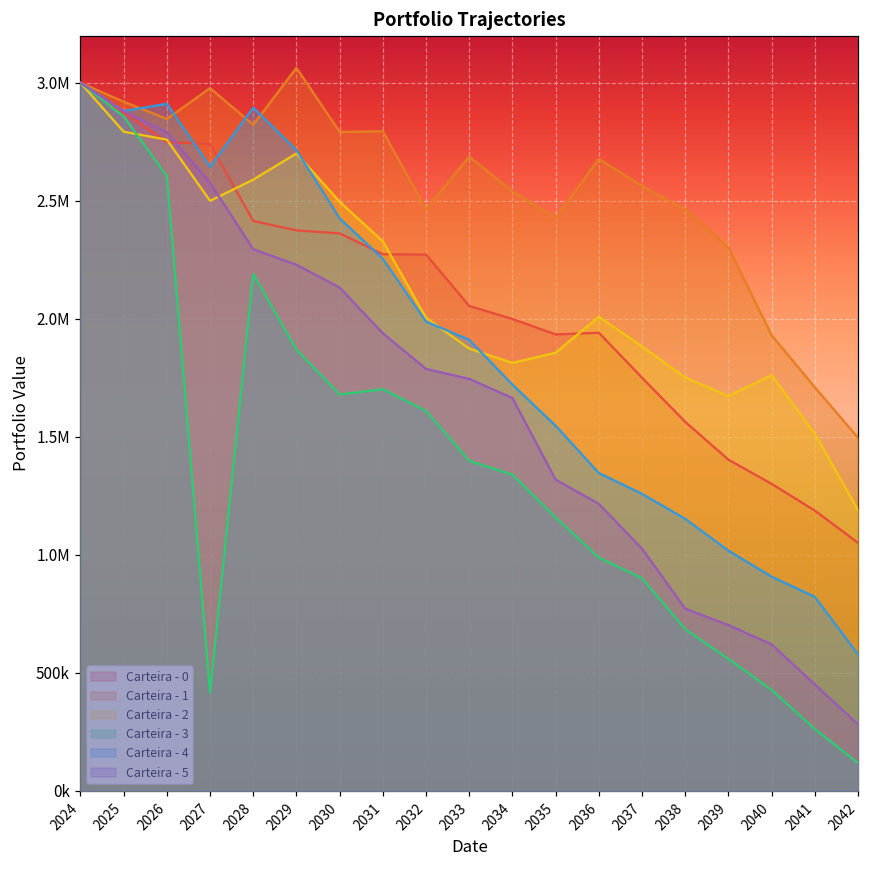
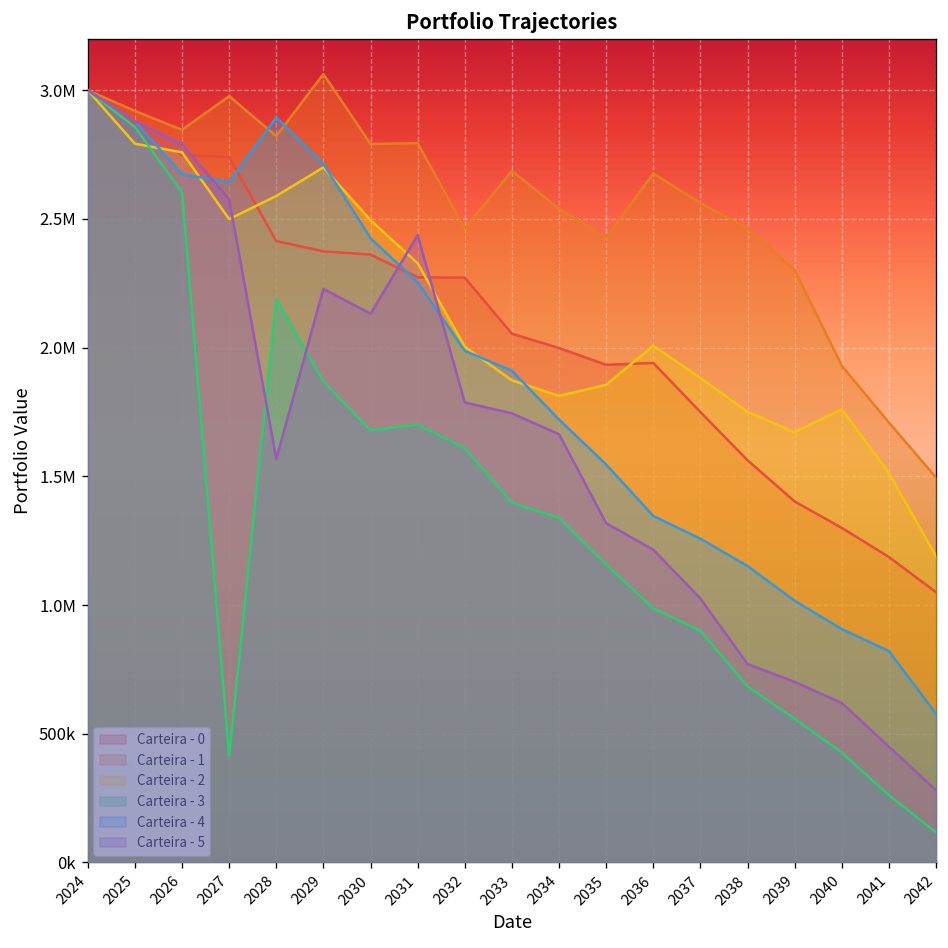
  {
    "Carteira - 3": {
      "2025": 2860000,
      "2026": 2600000,
      "2027": 410000,
      "2028": 2190000,
      "2029": 1870000,
      "2030": 1680000,
      "2031": 1700000,
      "2032": 1610000,
      "2033": 1400000,
      "2034": 1340000,
      "2035": 1160000,
      "2036": 990000,
      "2037": 900000,
      "2038": 680000,
      "2039": 560000,
      "2040": 430000,
      "2041": 260000,
      "2042": 120000
    },
    "Carteira - 4": {
-     "2026": 2910000,
+     "2026": 2670000,
      "2027": 2640000,
      "2028": 2890000,
      "2029": 2710000,
      "2030": 2430000,
      "2031": 2250000,
      "2032": 1990000,
      "2033": 1910000,
      "2034": 1720000,
      "2035": 1550000,
      "2036": 1350000,
      "2037": 1260000,
      "2038": 1150000,
      "2039": 1020000,
      "2040": 910000,
      "2041": 820000,
      "2042": 580000
    },
    "Carteira - 5": {
      "2026": 2790000,
      "2027": 2580000,
-     "2028": 2290000,
+     "2028": 1570000,
      "2029": 2230000,
      "2030": 2130000,
-     "2031": 1940000,
+     "2031": 2440000,
      "2032": 1790000,
      "2033": 1740000,
      "2034": 1660000,
      "2035": 1320000,
      "2036": 1220000,
      "2037": 1030000,
      "2038": 770000,
      "2039": 700000,
      "2040": 620000,
      "2041": 450000,
      "2042": 280000
    }
  }
